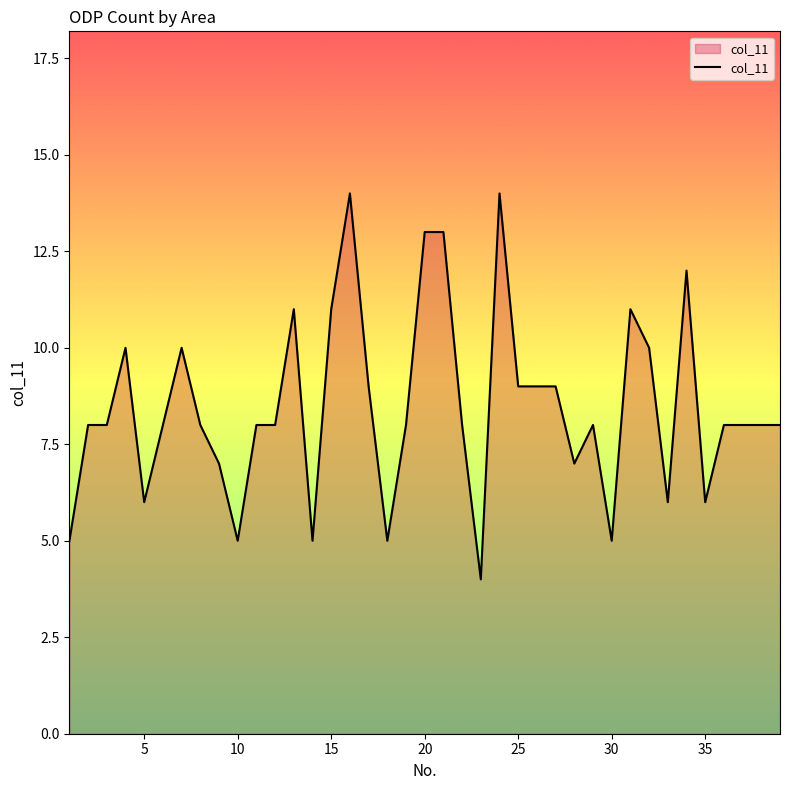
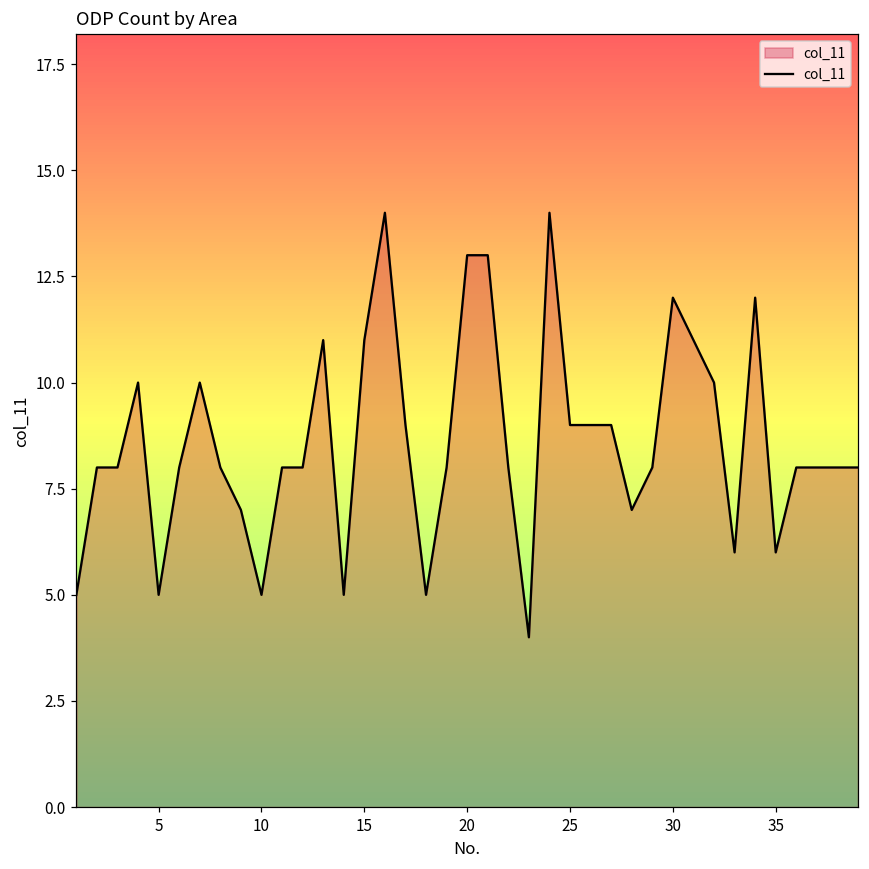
  {
-   "5": 6,
+   "5": 5,
    "10": 5,
    "15": 11,
    "20": 13,
    "25": 9,
-   "30": 5,
+   "30": 12,
    "35": 6
  }
